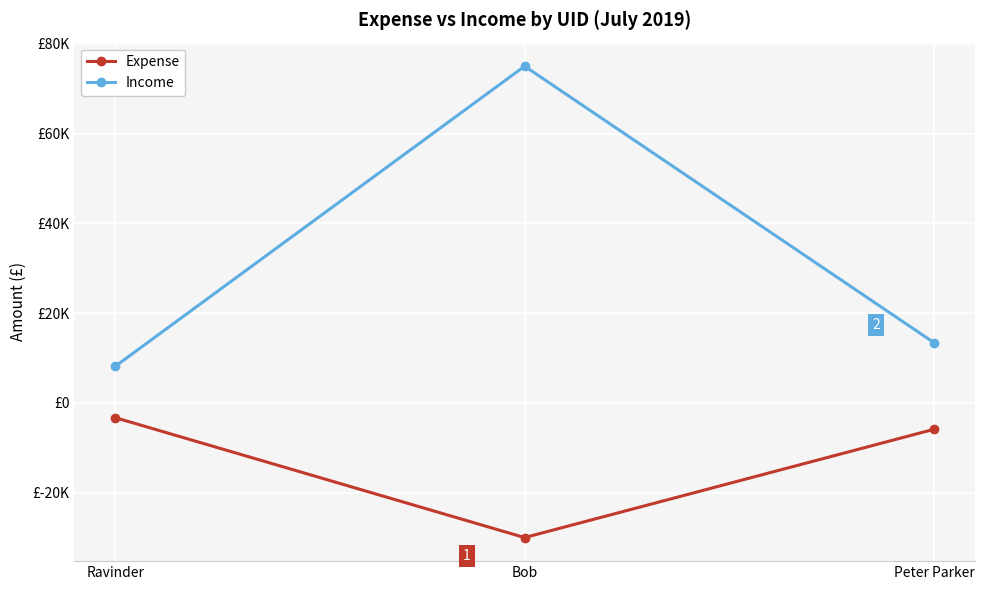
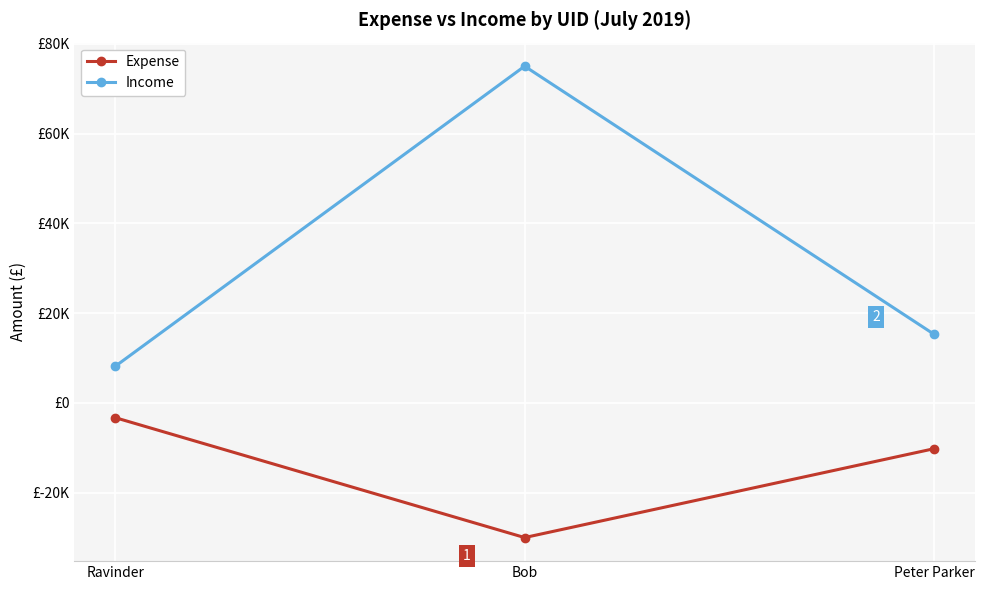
  {
    "Expense": {
      "Ravinder": "£-3000",
      "Bob": "£-30000",
-     "Peter Parker": "£-6000"
+     "Peter Parker": "£-10000"
    },
    "Income": {
      "Ravinder": "£8000",
      "Bob": "£75000",
-     "Peter Parker": "£13000"
+     "Peter Parker": "£15000"
    }
  }
